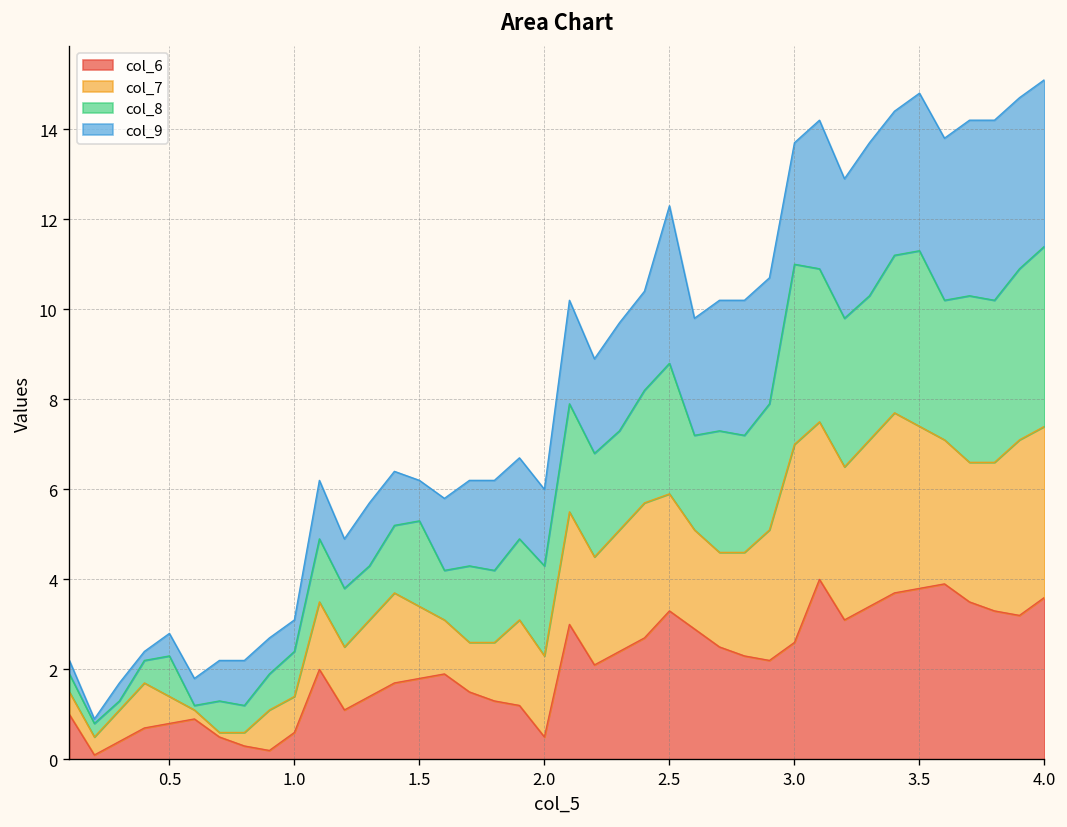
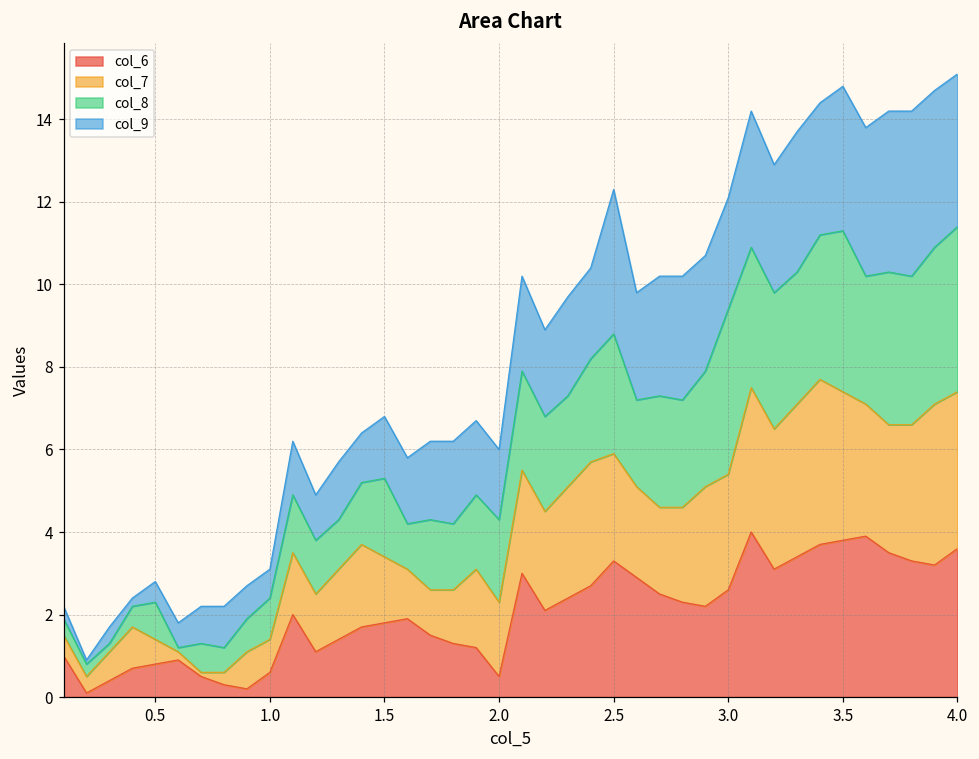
  {
    "col_6": {
      "0.5": 0.8,
      "1.0": 0.6,
      "1.5": 1.8,
      "2.0": 0.5,
      "2.5": 3.3,
      "3.0": 2.6,
      "3.5": 3.8,
      "4.0": 3.6
    },
    "col_7": {
      "0.5": 0.6,
      "1.0": 0.8,
      "1.5": 1.6,
      "2.0": 1.8,
      "2.5": 2.6,
-     "3.0": 4.4,
+     "3.0": 2.8,
      "3.5": 3.6,
      "4.0": 3.8
    },
    "col_8": {
      "0.5": 0.9,
      "1.0": 1.0,
      "1.5": 1.9,
      "2.0": 2.0,
      "2.5": 2.9,
      "3.0": 4.0,
      "3.5": 3.9,
      "4.0": 4.0
    },
    "col_9": {
      "0.5": 0.5,
      "1.0": 0.7,
-     "1.5": 0.9,
+     "1.5": 1.5,
      "2.0": 1.7,
      "2.5": 3.5,
      "3.0": 2.7,
      "3.5": 3.5,
      "4.0": 3.7
    }
  }
